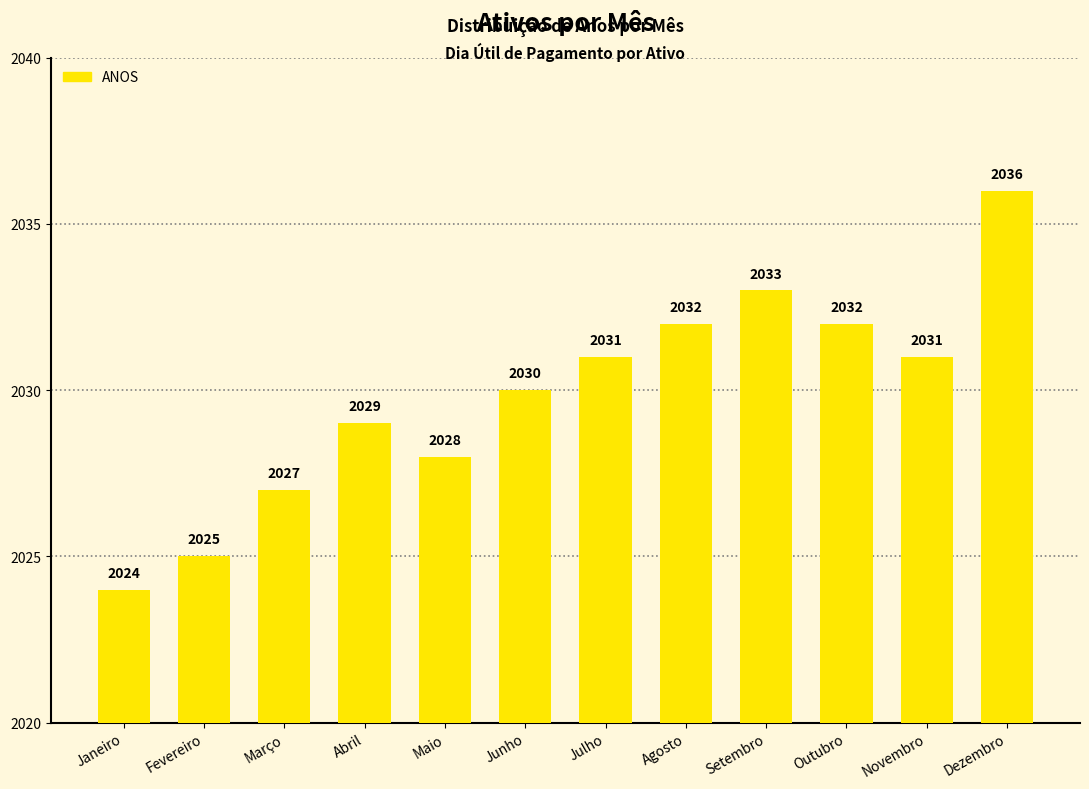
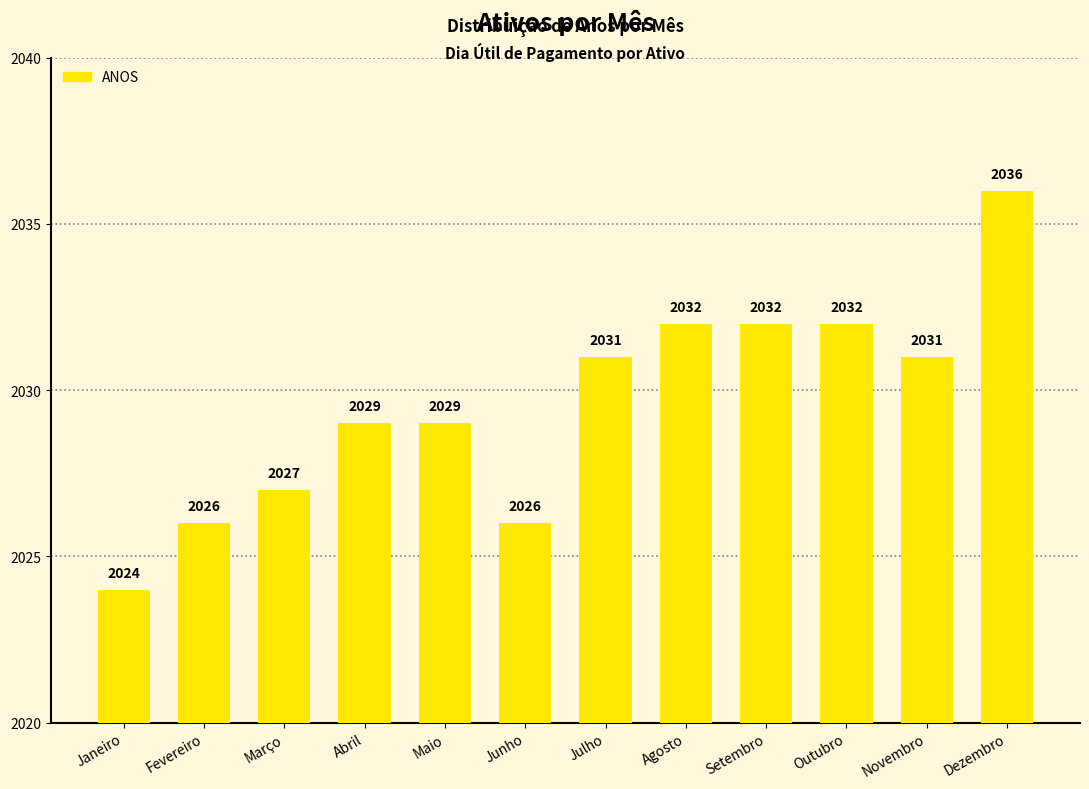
  {
    "Janeiro": 2024,
-   "Fevereiro": 2025,
+   "Fevereiro": 2026,
    "Março": 2027,
    "Abril": 2029,
-   "Maio": 2028,
-   "Junho": 2030,
+   "Maio": 2029,
+   "Junho": 2026,
    "Julho": 2031,
    "Agosto": 2032,
-   "Setembro": 2033,
+   "Setembro": 2032,
    "Outubro": 2032,
    "Novembro": 2031,
    "Dezembro": 2036
  }
